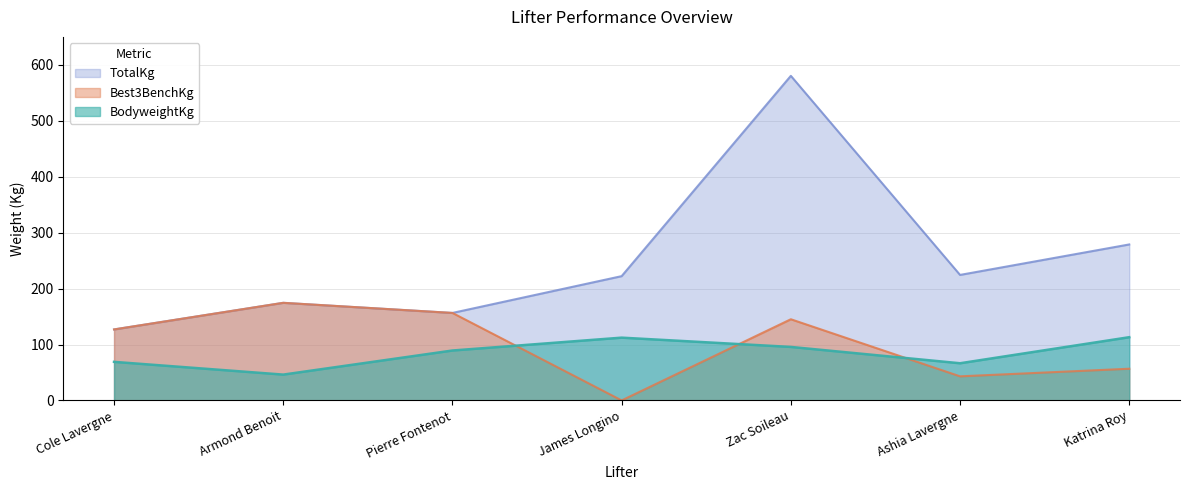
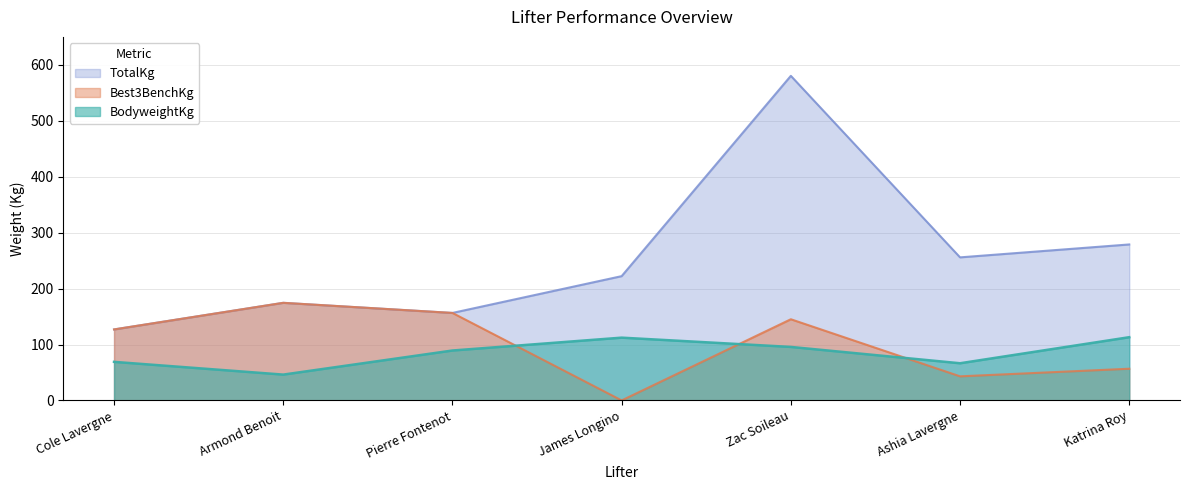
  {
    "TotalKg": {
      "James Longino": 220,
      "Zac Soileau": 580,
-     "Ashia Lavergne": 220,
+     "Ashia Lavergne": 260,
      "Katrina Roy": 280
    },
    "Best3BenchKg": {
      "James Longino": 0,
      "Zac Soileau": 150,
      "Ashia Lavergne": 40,
      "Katrina Roy": 60
    },
    "BodyweightKg": {
      "Cole Lavergne": 70,
      "Armond Benoit": 50,
      "Pierre Fontenot": 90,
      "James Longino": 110,
      "Zac Soileau": 100,
      "Ashia Lavergne": 70,
      "Katrina Roy": 110
    }
  }
